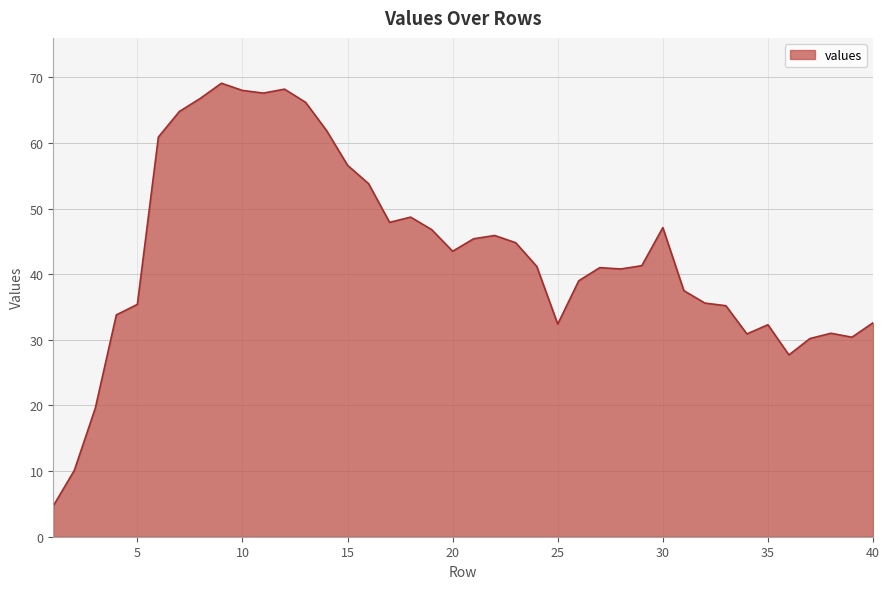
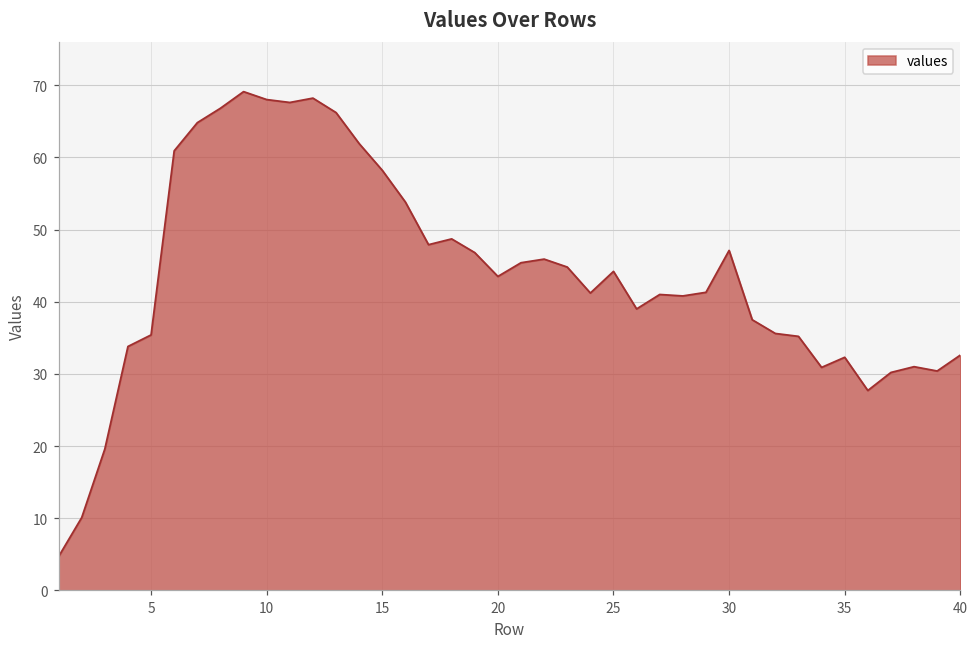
  {
    "5": 35,
    "10": 68,
-   "15": 57,
+   "15": 58,
    "20": 44,
-   "25": 32,
+   "25": 44,
    "30": 47,
    "35": 32,
    "40": 33
  }
